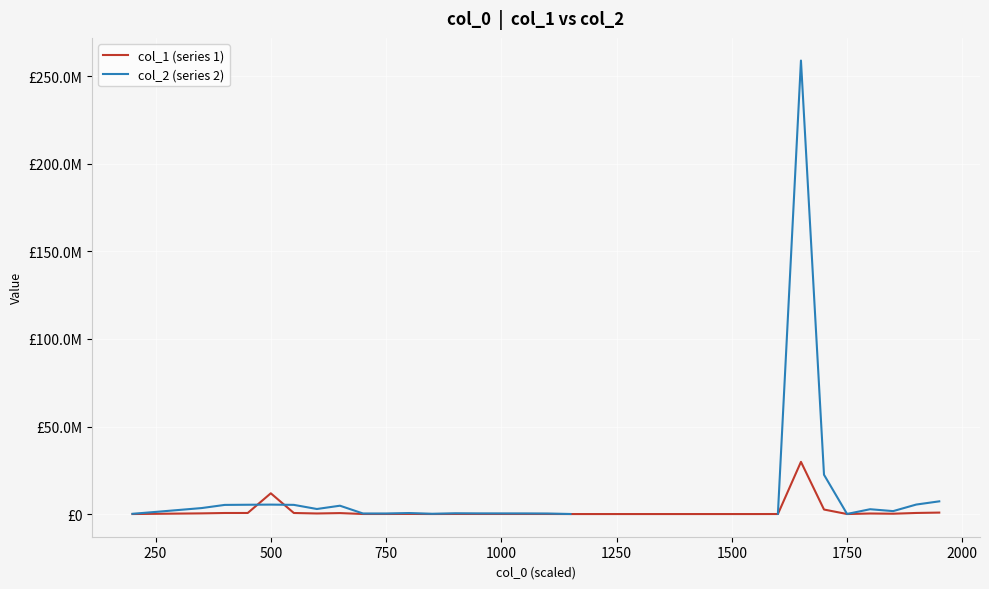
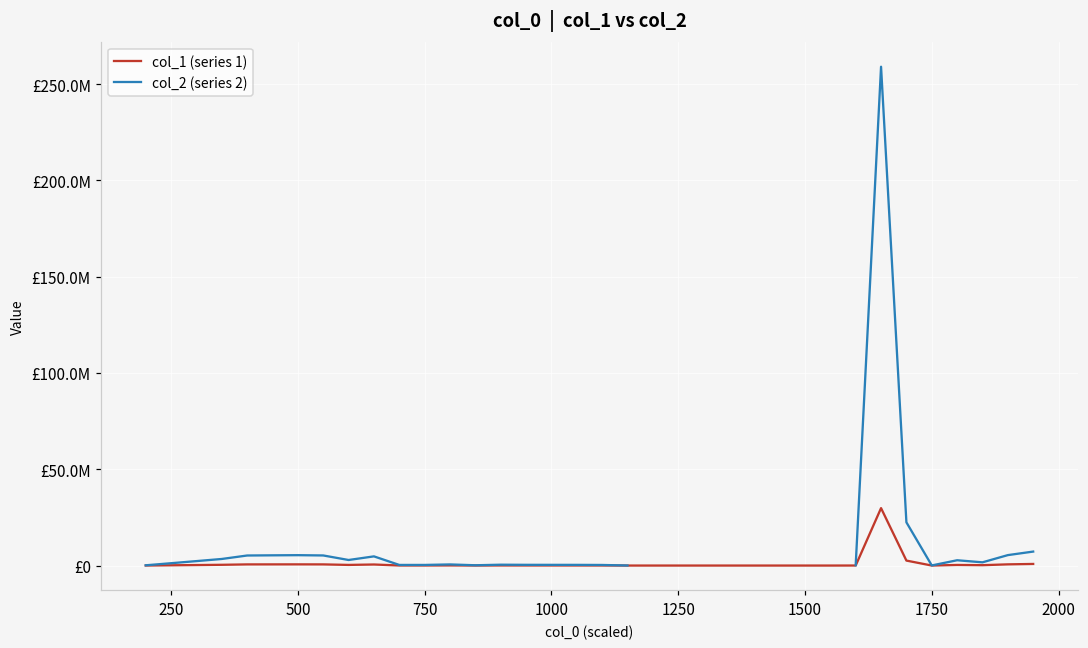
  {
    "col_1 (series 1)": {
-     "500": "£12000000",
+     "500": "£1000000",
      "1250": "£0",
      "1500": "£0"
    },
    "col_2 (series 2)": {
      "500": "£5000000"
    }
  }
